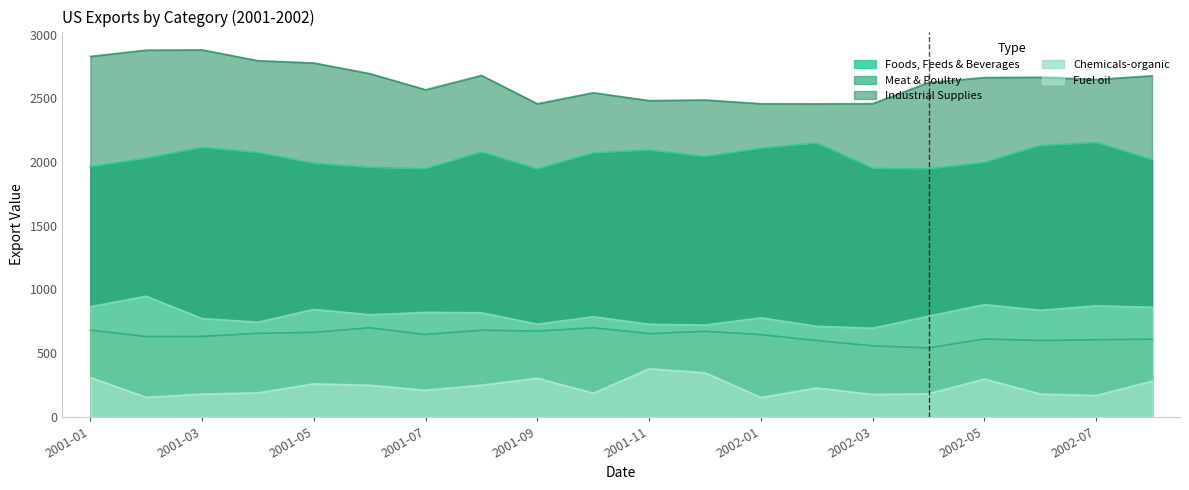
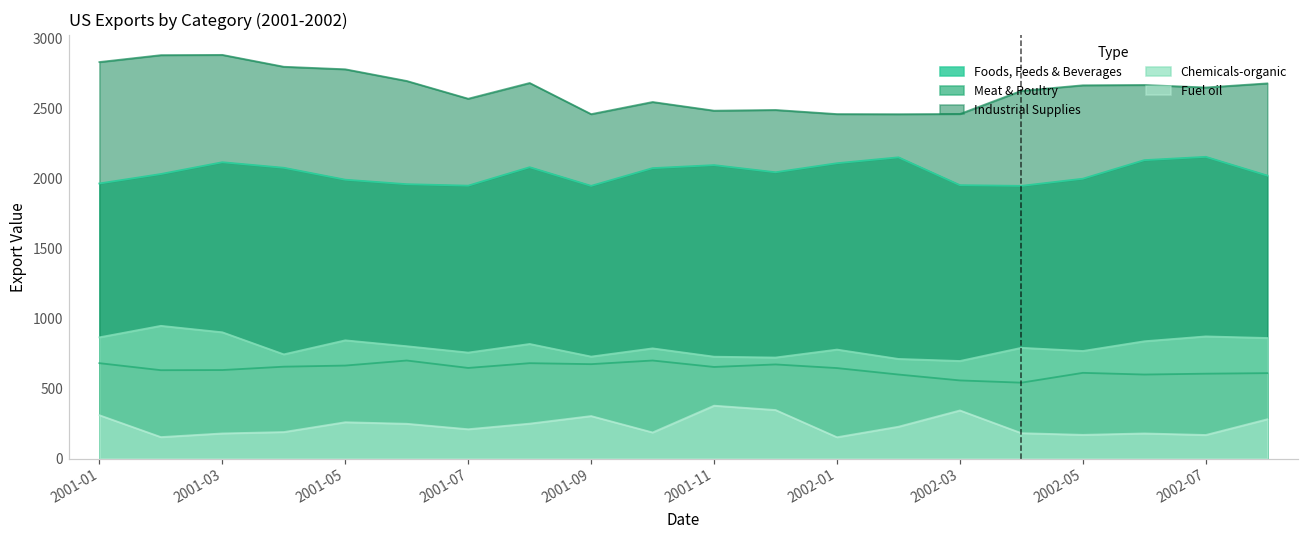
  {
    "Chemicals-organic": {
      "2001-01": 870,
-     "2001-03": 770,
+     "2001-03": 900,
      "2001-05": 840,
-     "2001-07": 820,
+     "2001-07": 760,
      "2001-09": 730,
      "2001-11": 730,
      "2002-01": 780,
      "2002-03": 700,
-     "2002-05": 880,
+     "2002-05": 770,
      "2002-07": 870
    },
    "Fuel oil": {
      "2001-01": 310,
      "2001-03": 180,
      "2001-05": 260,
      "2001-07": 210,
      "2001-09": 300,
      "2001-11": 380,
      "2002-01": 150,
-     "2002-03": 180,
-     "2002-05": 300,
+     "2002-03": 340,
+     "2002-05": 170,
      "2002-07": 170
    }
  }
